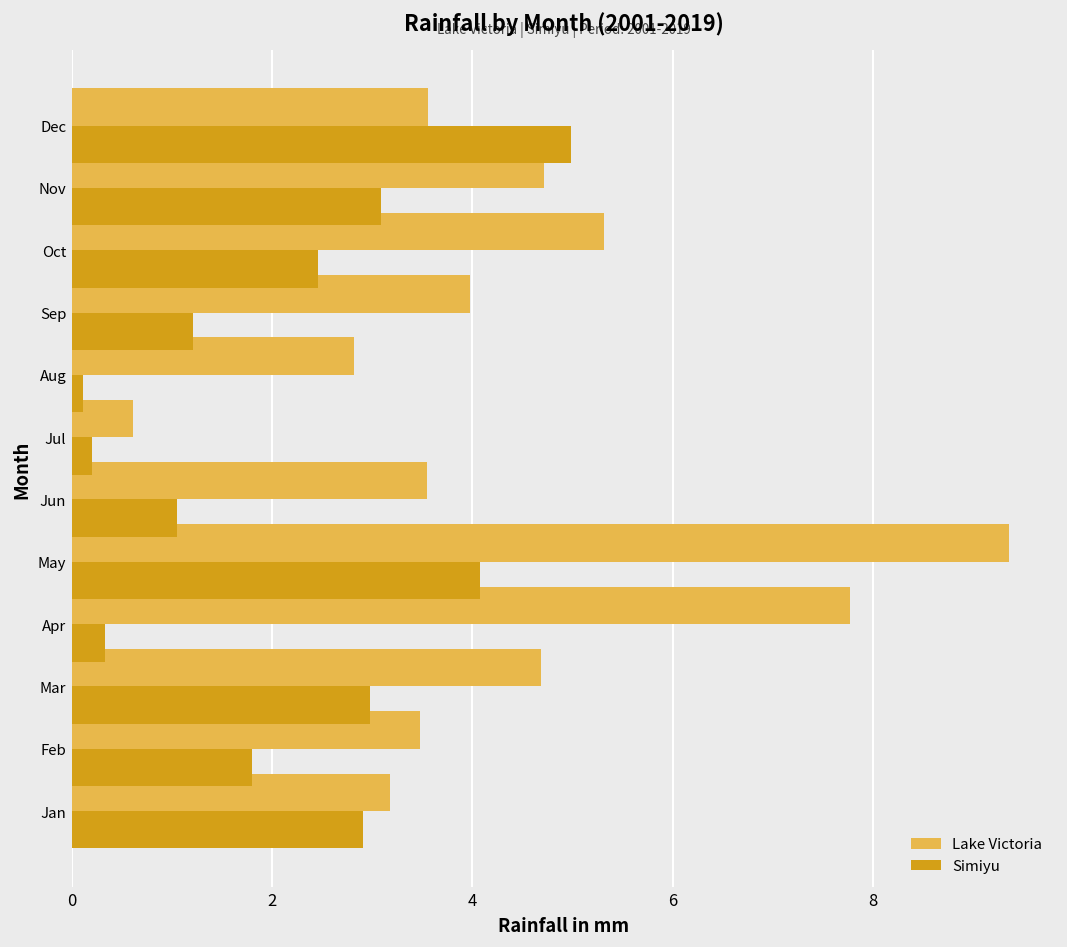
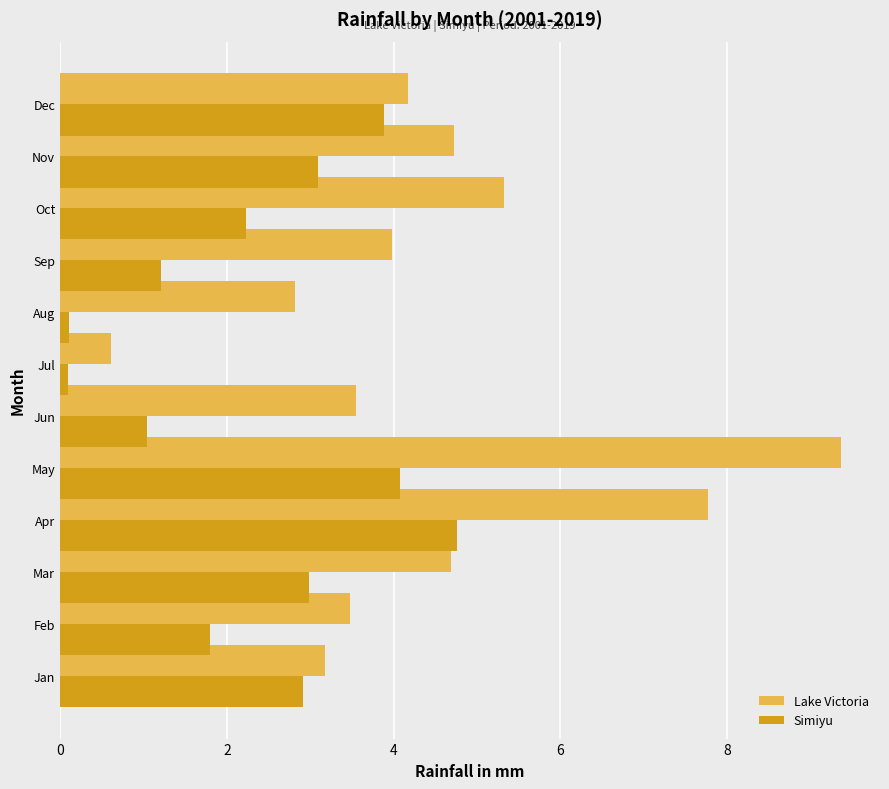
  {
    "Lake Victoria": {
-     "Dec": 3.6,
+     "Dec": 4.2,
      "Nov": 4.7,
      "Oct": 5.3,
      "Sep": 4.0,
      "Aug": 2.8,
      "Jul": 0.6,
      "Jun": 3.5,
      "May": 9.4,
      "Apr": 7.8,
      "Mar": 4.7,
      "Feb": 3.5,
      "Jan": 3.2
    },
    "Simiyu": {
-     "Dec": 5.0,
+     "Dec": 3.9,
      "Nov": 3.1,
-     "Oct": 2.5,
+     "Oct": 2.2,
      "Sep": 1.2,
      "Aug": 0.1,
-     "Jul": 0.2,
+     "Jul": 0.1,
      "Jun": 1.0,
      "May": 4.1,
-     "Apr": 0.3,
+     "Apr": 4.8,
      "Mar": 3.0,
      "Feb": 1.8,
      "Jan": 2.9
    }
  }
